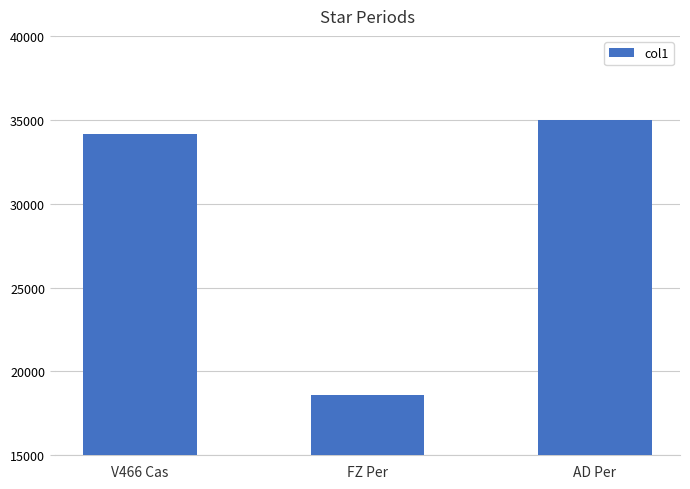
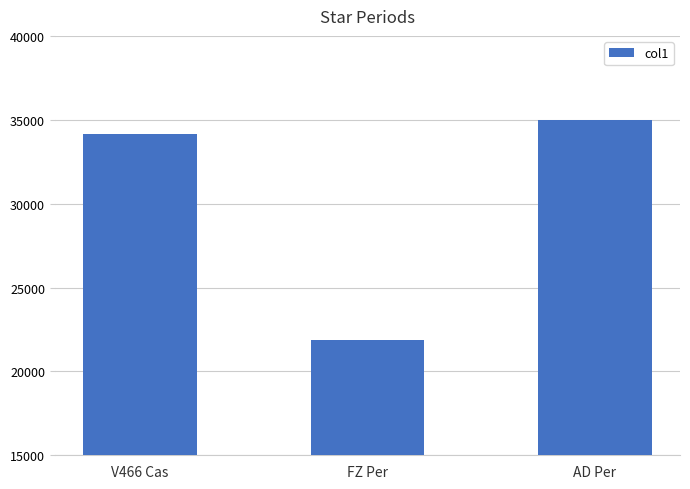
  {
    "V466 Cas": 34200,
-   "FZ Per": 18600,
+   "FZ Per": 21900,
    "AD Per": 35000
  }
